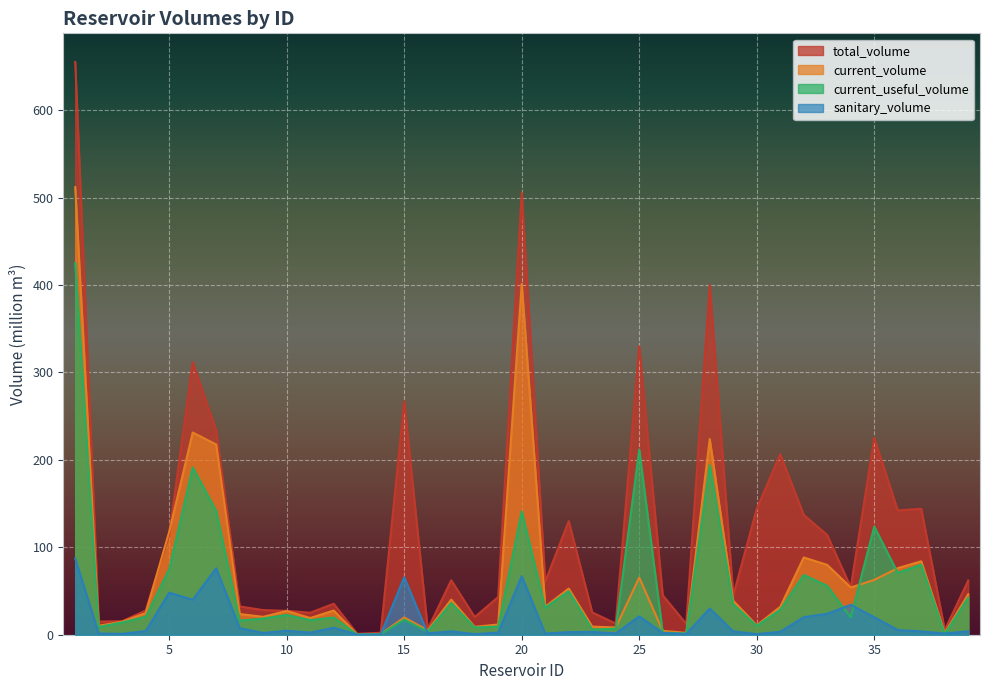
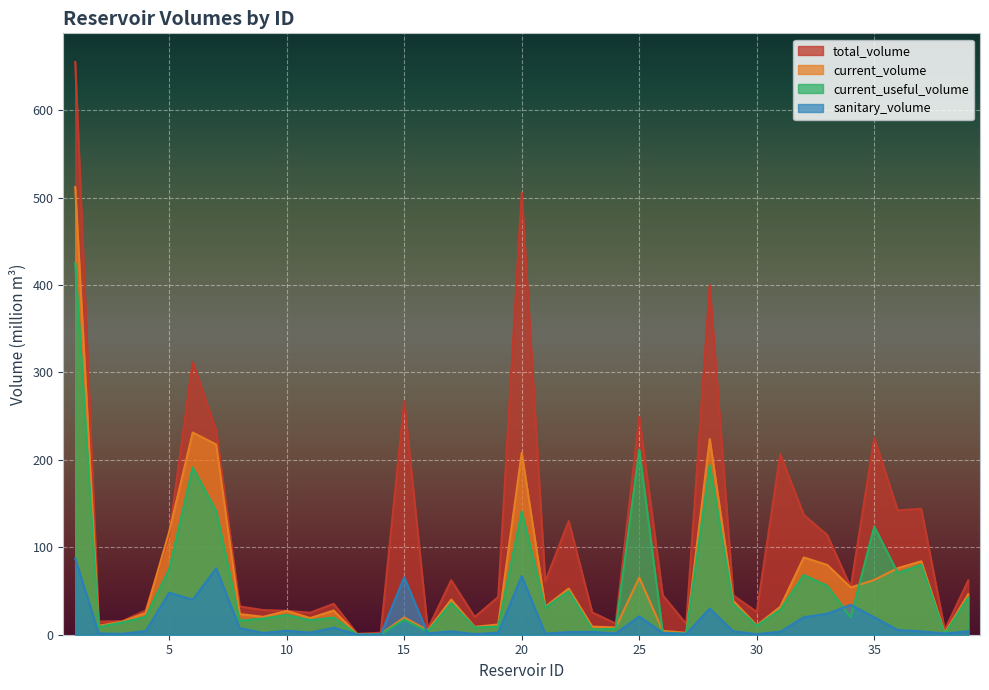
  {
    "total_volume": {
      "5": 110,
      "15": 270,
      "20": 510,
-     "25": 330,
-     "30": 140,
+     "25": 250,
+     "30": 30,
      "35": 230
    },
    "current_volume": {
      "5": 120,
-     "20": 400,
+     "20": 210,
      "25": 70,
      "35": 60
    },
    "current_useful_volume": {
      "5": 70,
      "10": 20,
      "20": 140,
      "25": 210,
      "35": 120
    },
    "sanitary_volume": {
      "5": 50,
      "10": 0,
      "15": 70,
      "20": 70,
      "25": 20,
      "30": 0,
      "35": 20
    }
  }
